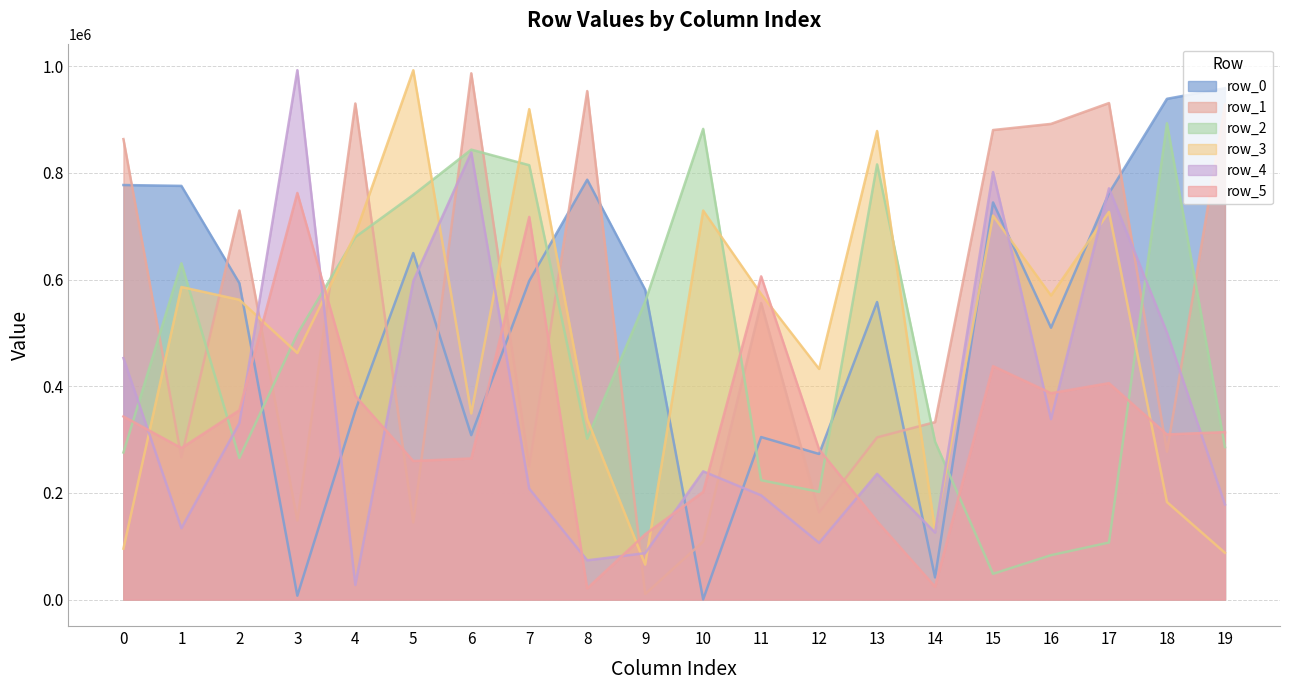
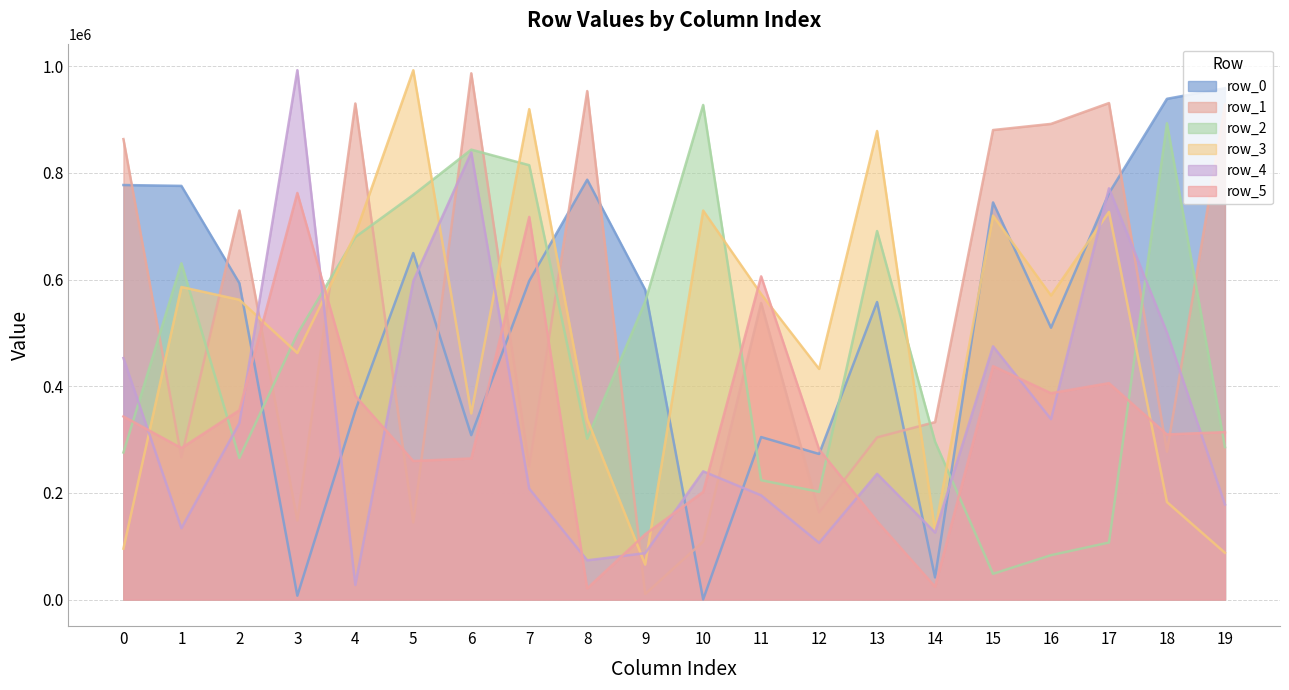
  {
    "row_0": {
      "0": 780000,
      "1": 780000,
      "2": 590000,
      "3": 10000,
      "4": 350000,
      "5": 650000,
      "6": 310000,
      "7": 600000,
      "8": 790000,
      "9": 580000,
      "10": 0,
      "11": 300000,
      "12": 270000,
      "13": 560000,
      "14": 40000,
      "15": 740000,
      "16": 510000,
      "17": 760000,
      "18": 940000
    },
    "row_2": {
      "0": 280000,
      "1": 630000,
      "2": 270000,
      "3": 500000,
      "4": 680000,
      "5": 760000,
      "6": 840000,
      "7": 810000,
      "8": 300000,
      "9": 560000,
-     "10": 880000,
+     "10": 930000,
      "11": 220000,
      "12": 200000,
-     "13": 820000,
+     "13": 690000,
      "14": 300000,
      "15": 50000,
      "16": 80000,
      "17": 110000,
      "18": 890000,
      "19": 290000
    },
    "row_4": {
      "0": 450000,
      "1": 130000,
      "2": 330000,
      "3": 990000,
      "4": 30000,
      "5": 600000,
      "6": 840000,
      "7": 210000,
      "8": 70000,
      "9": 90000,
      "10": 240000,
      "11": 200000,
      "12": 110000,
      "13": 240000,
-     "15": 800000,
+     "15": 470000,
      "16": 340000,
      "17": 770000,
      "18": 500000,
      "19": 180000
    }
  }
